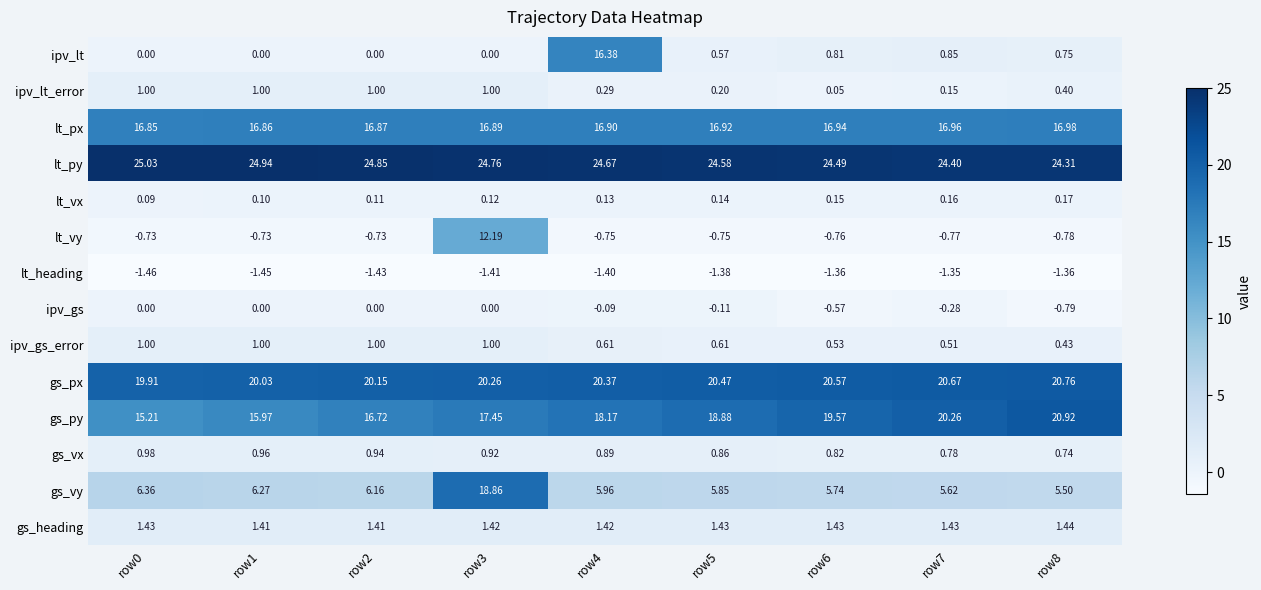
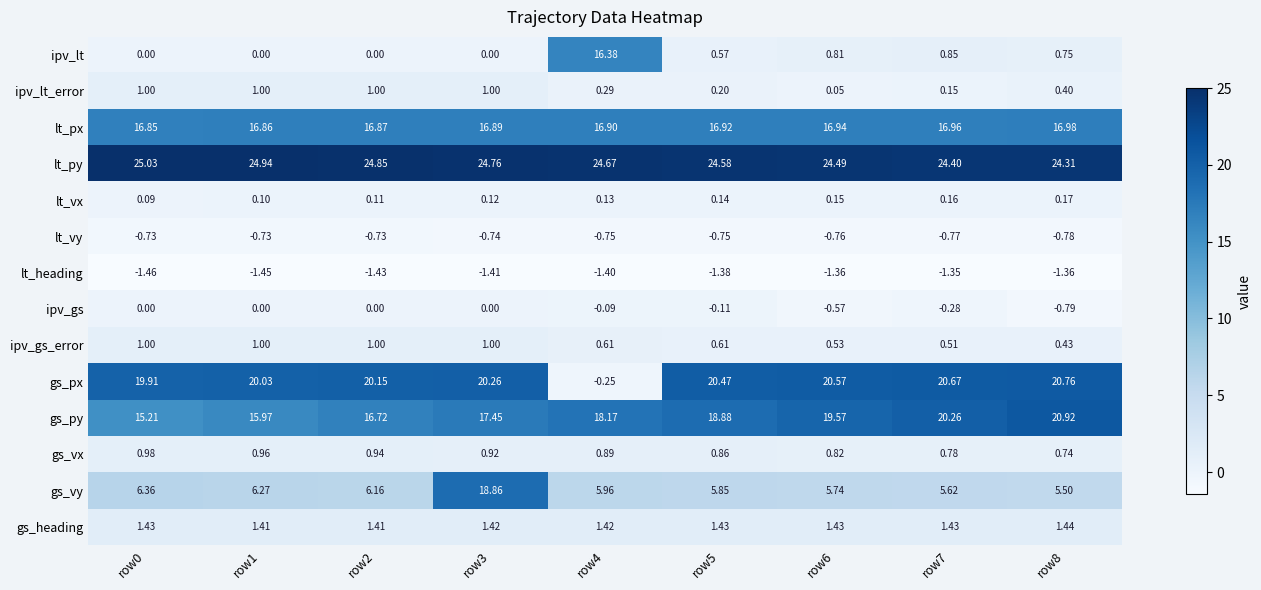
  {
    "ipv_lt": {
      "row0": 0.00,
      "row1": 0.00,
      "row2": 0.00,
      "row3": 0.00,
      "row4": 16.38,
      "row5": 0.57,
      "row6": 0.81,
      "row7": 0.85,
      "row8": 0.75
    },
    "ipv_lt_error": {
      "row0": 1.00,
      "row1": 1.00,
      "row2": 1.00,
      "row3": 1.00,
      "row4": 0.29,
      "row5": 0.20,
      "row6": 0.05,
      "row7": 0.15,
      "row8": 0.40
    },
    "lt_px": {
      "row0": 16.85,
      "row1": 16.86,
      "row2": 16.87,
      "row3": 16.89,
      "row4": 16.90,
      "row5": 16.92,
      "row6": 16.94,
      "row7": 16.96,
      "row8": 16.98
    },
    "lt_py": {
      "row0": 25.03,
      "row1": 24.94,
      "row2": 24.85,
      "row3": 24.76,
      "row4": 24.67,
      "row5": 24.58,
      "row6": 24.49,
      "row7": 24.40,
      "row8": 24.31
    },
    "lt_vx": {
      "row0": 0.09,
      "row1": 0.10,
      "row2": 0.11,
      "row3": 0.12,
      "row4": 0.13,
      "row5": 0.14,
      "row6": 0.15,
      "row7": 0.16,
      "row8": 0.17
    },
    "lt_vy": {
      "row0": -0.73,
      "row1": -0.73,
      "row2": -0.73,
-     "row3": 12.19,
+     "row3": -0.74,
      "row4": -0.75,
      "row5": -0.75,
      "row6": -0.76,
      "row7": -0.77,
      "row8": -0.78
    },
    "lt_heading": {
      "row0": -1.46,
      "row1": -1.45,
      "row2": -1.43,
      "row3": -1.41,
      "row4": -1.40,
      "row5": -1.38,
      "row6": -1.36,
      "row7": -1.35,
      "row8": -1.36
    },
    "ipv_gs": {
      "row0": 0.00,
      "row1": 0.00,
      "row2": 0.00,
      "row3": 0.00,
      "row4": -0.09,
      "row5": -0.11,
      "row6": -0.57,
      "row7": -0.28,
      "row8": -0.79
    },
    "ipv_gs_error": {
      "row0": 1.00,
      "row1": 1.00,
      "row2": 1.00,
      "row3": 1.00,
      "row4": 0.61,
      "row5": 0.61,
      "row6": 0.53,
      "row7": 0.51,
      "row8": 0.43
    },
    "gs_px": {
      "row0": 19.91,
      "row1": 20.03,
      "row2": 20.15,
      "row3": 20.26,
-     "row4": 20.37,
+     "row4": -0.25,
      "row5": 20.47,
      "row6": 20.57,
      "row7": 20.67,
      "row8": 20.76
    },
    "gs_py": {
      "row0": 15.21,
      "row1": 15.97,
      "row2": 16.72,
      "row3": 17.45,
      "row4": 18.17,
      "row5": 18.88,
      "row6": 19.57,
      "row7": 20.26,
      "row8": 20.92
    },
    "gs_vx": {
      "row0": 0.98,
      "row1": 0.96,
      "row2": 0.94,
      "row3": 0.92,
      "row4": 0.89,
      "row5": 0.86,
      "row6": 0.82,
      "row7": 0.78,
      "row8": 0.74
    },
    "gs_vy": {
      "row0": 6.36,
      "row1": 6.27,
      "row2": 6.16,
      "row3": 18.86,
      "row4": 5.96,
      "row5": 5.85,
      "row6": 5.74,
      "row7": 5.62,
      "row8": 5.50
    },
    "gs_heading": {
      "row0": 1.43,
      "row1": 1.41,
      "row2": 1.41,
      "row3": 1.42,
      "row4": 1.42,
      "row5": 1.43,
      "row6": 1.43,
      "row7": 1.43,
      "row8": 1.44
    }
  }
